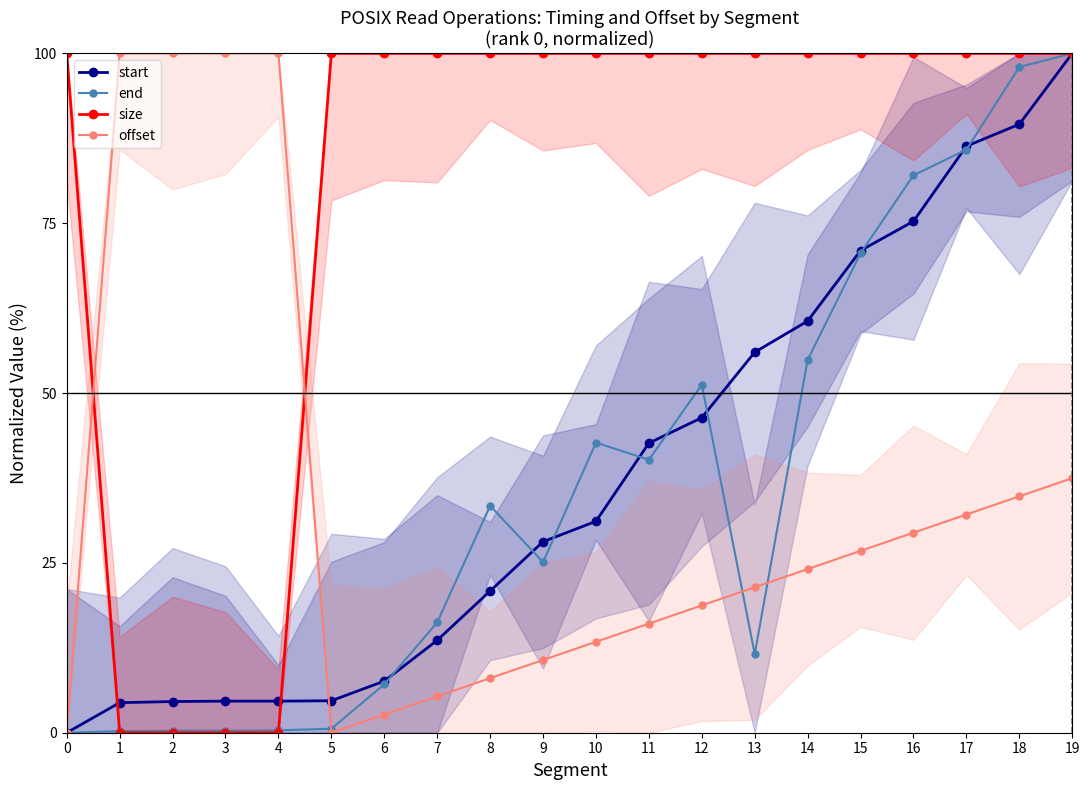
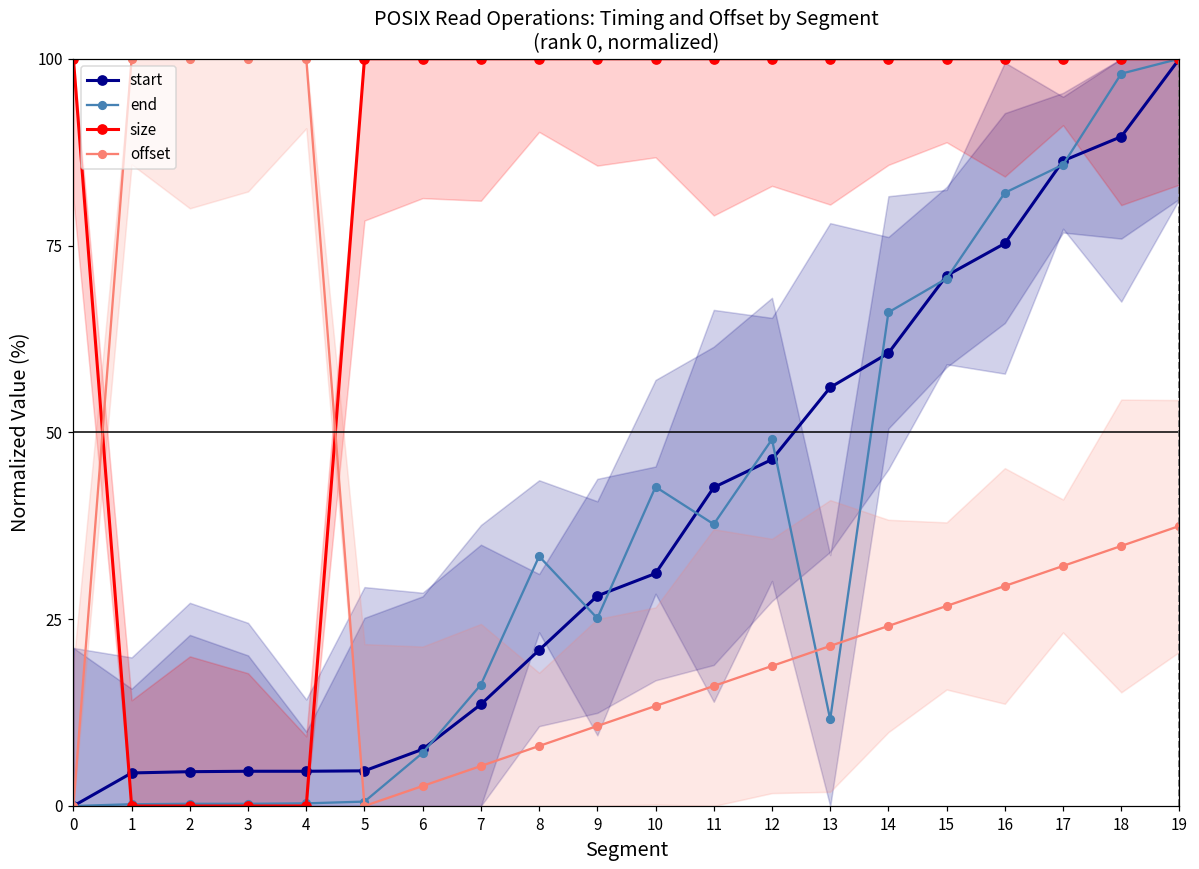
  {
    "end": {
      "5": 1,
      "6": 7,
      "7": 16,
      "8": 33,
      "10": 43,
-     "11": 40,
-     "12": 51,
+     "11": 38,
+     "12": 49,
      "13": 12,
-     "14": 55,
+     "14": 66,
      "15": 71,
      "16": 82,
      "17": 86,
      "18": 98
    }
  }
